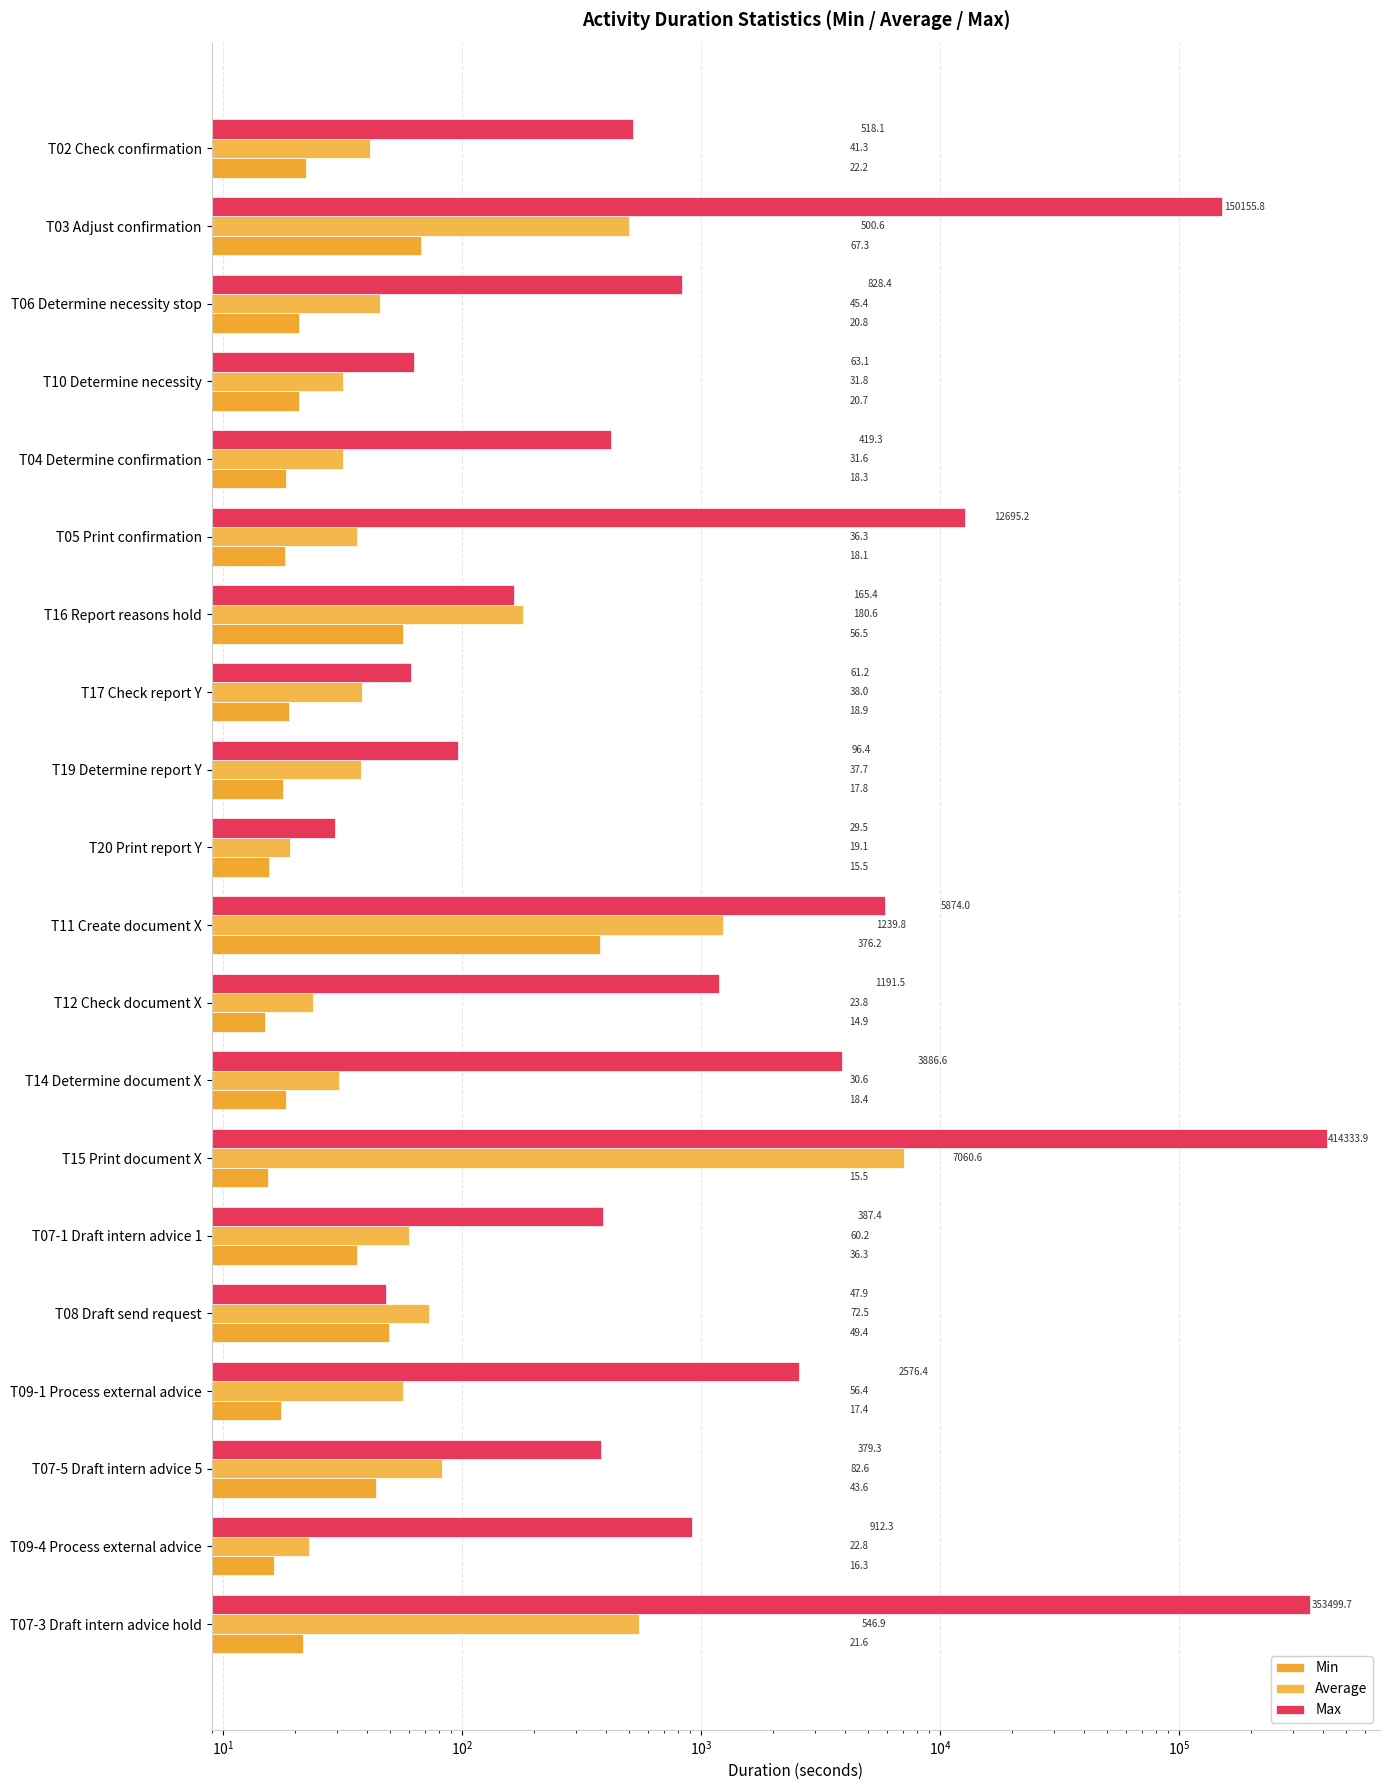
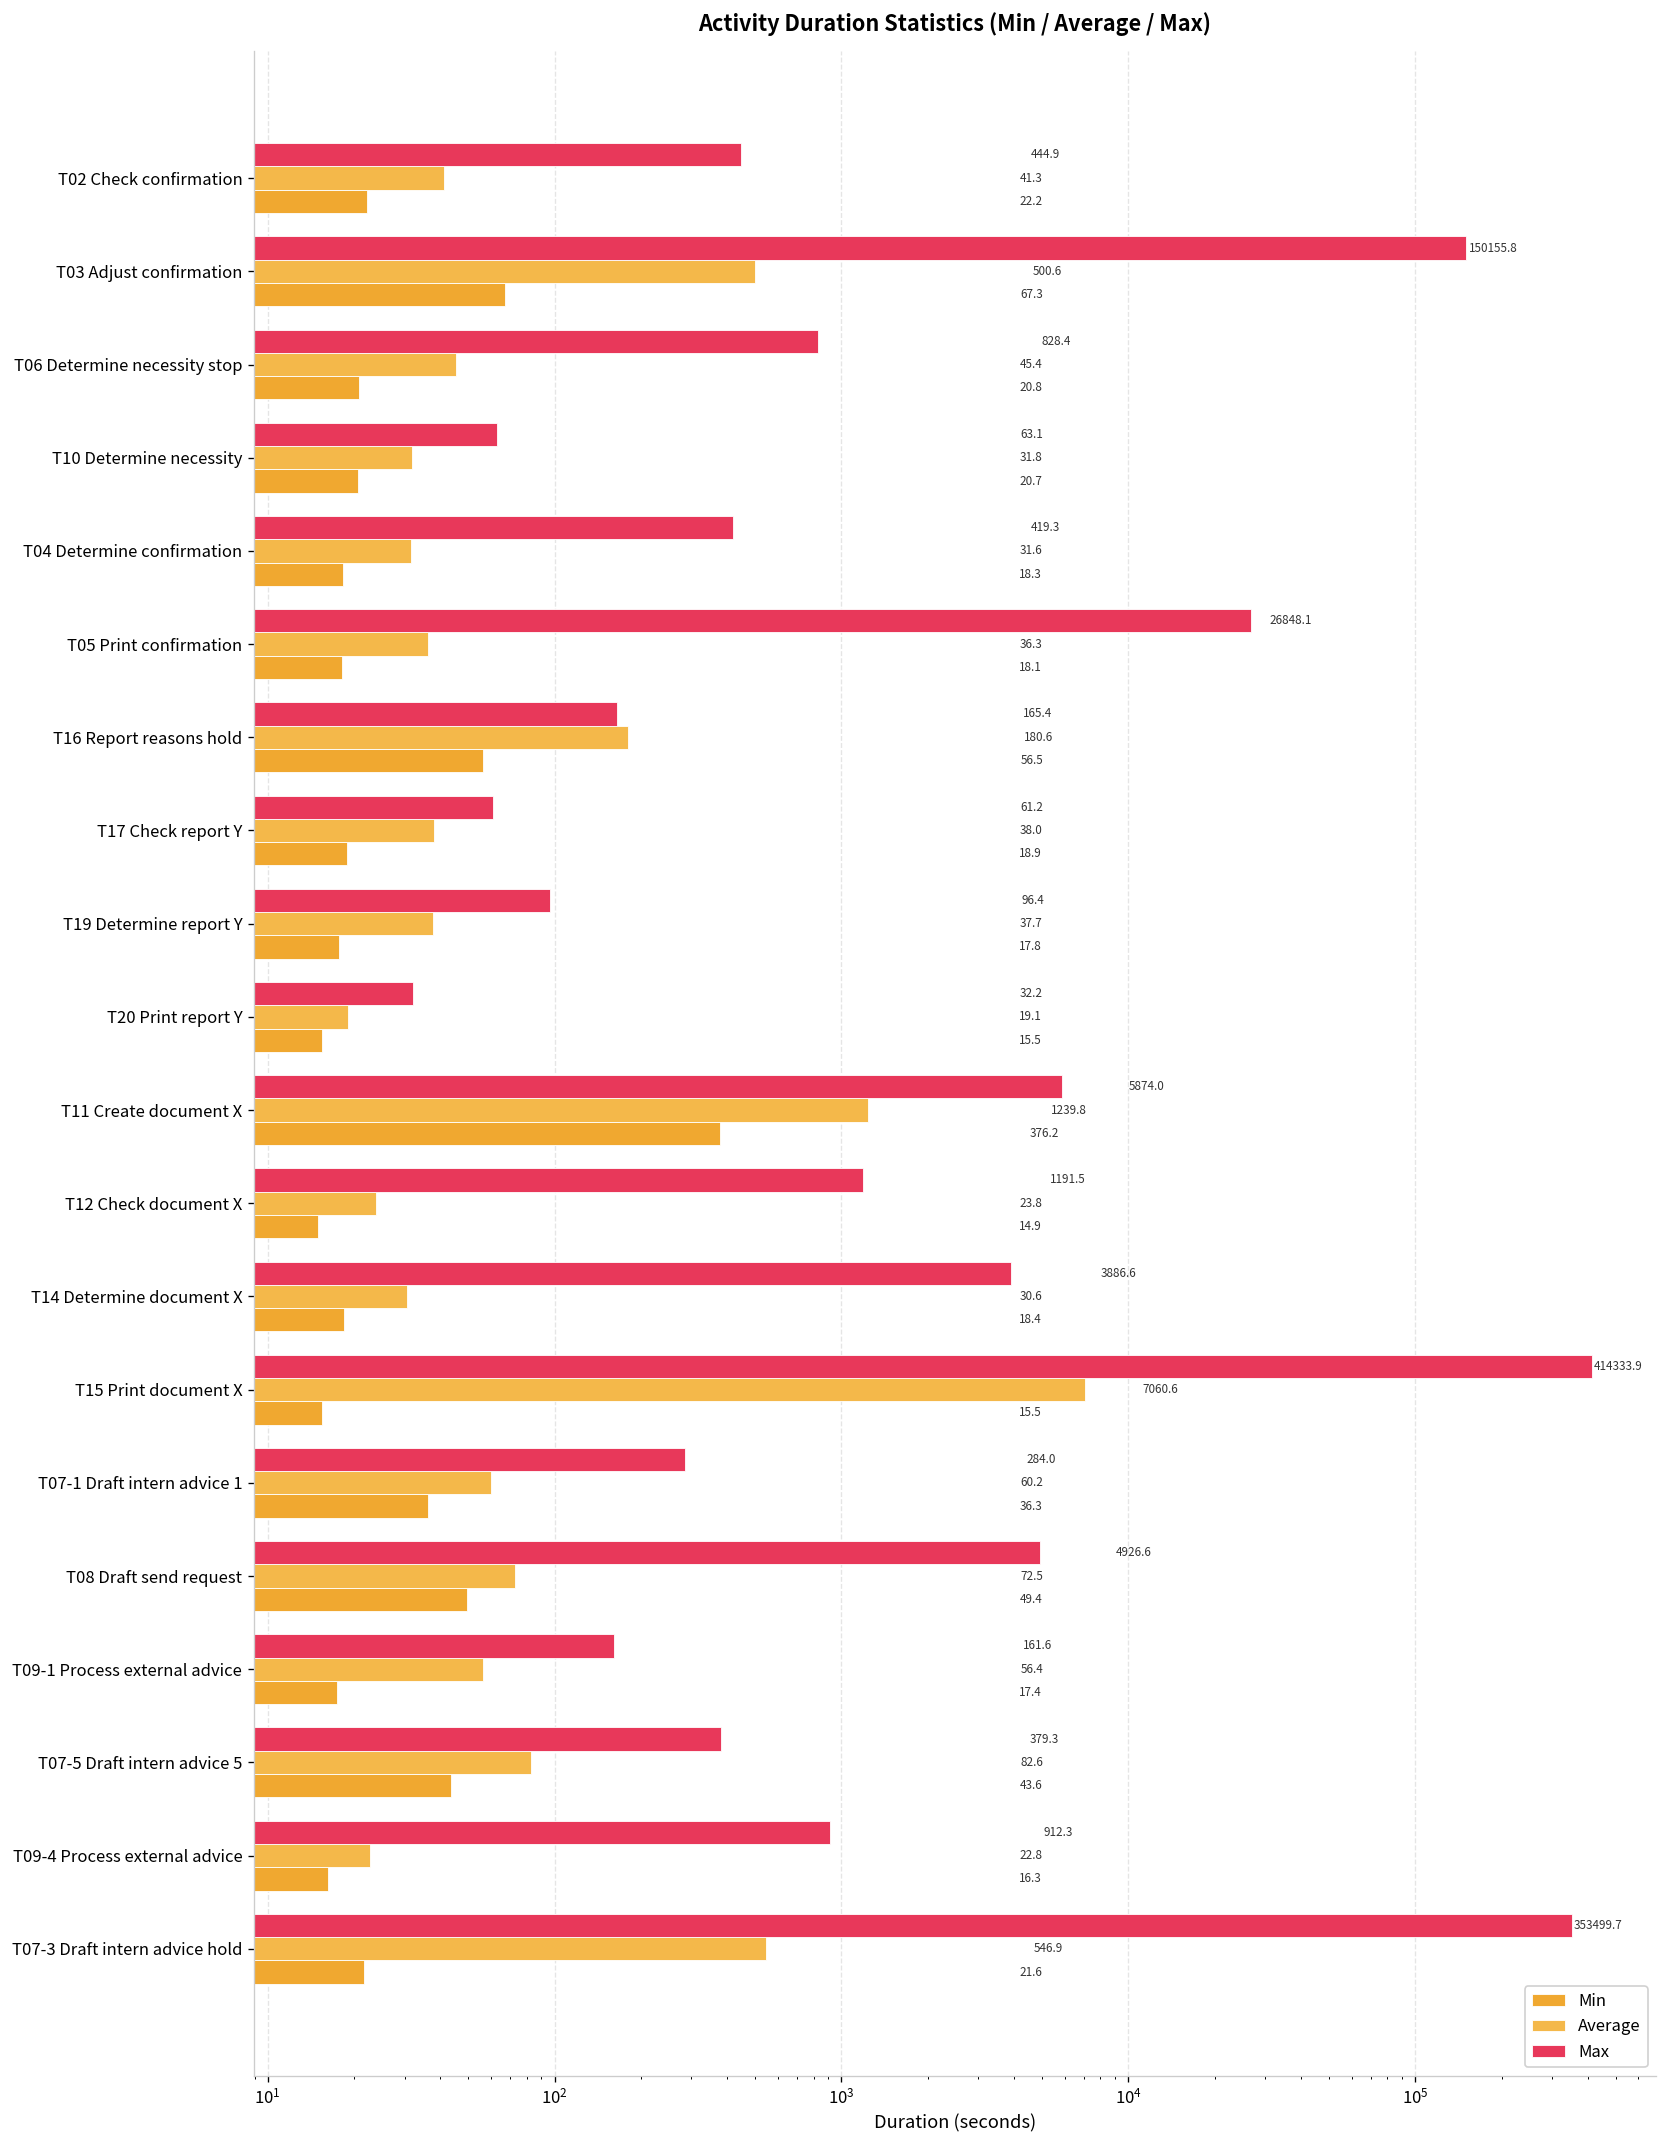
  {
    "Max": {
-     "T02 Check confirmation": 518.1,
+     "T02 Check confirmation": 444.9,
      "T03 Adjust confirmation": 150155.8,
-     "T05 Print confirmation": 12695.2,
-     "T20 Print report Y": 29.5,
+     "T05 Print confirmation": 26848.1,
+     "T20 Print report Y": 32.2,
      "T15 Print document X": 414333.9,
-     "T07-1 Draft intern advice 1": 387.4,
-     "T08 Draft send request": 47.9,
-     "T09-1 Process external advice": 2576.4,
+     "T07-1 Draft intern advice 1": 284.0,
+     "T08 Draft send request": 4926.6,
+     "T09-1 Process external advice": 161.6,
      "T07-3 Draft intern advice hold": 353499.7
    }
  }
